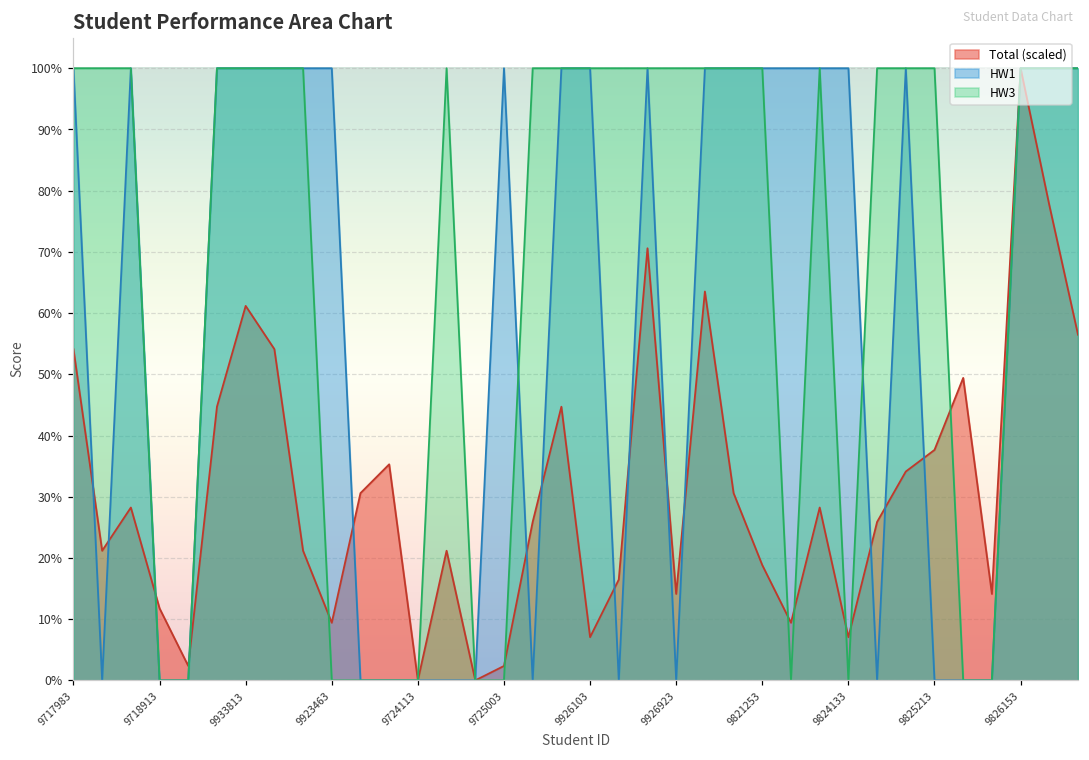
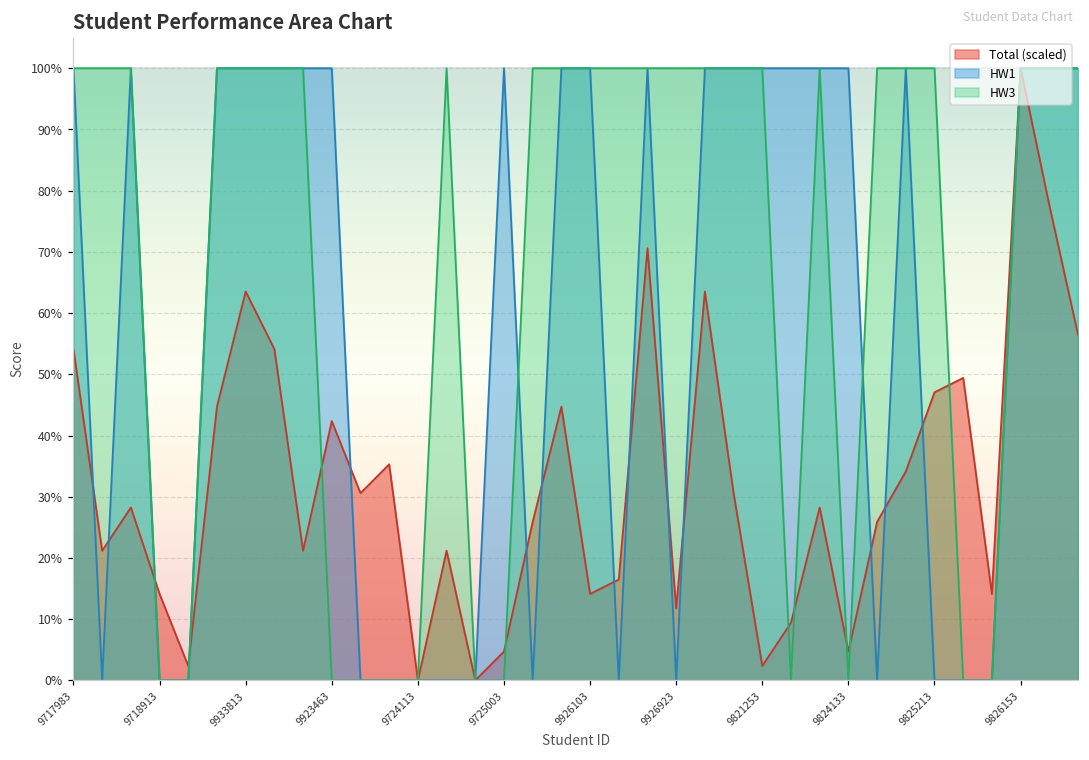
  {
    "Total (scaled)": {
      "9717983": "54%",
-     "9718913": "12%",
-     "9933813": "61%",
-     "9923463": "9%",
-     "9725003": "2%",
-     "9926103": "7%",
-     "9926923": "14%",
-     "9821253": "19%",
-     "9824133": "7%",
-     "9825213": "38%"
+     "9718913": "14%",
+     "9933813": "64%",
+     "9923463": "42%",
+     "9725003": "5%",
+     "9926103": "14%",
+     "9926923": "12%",
+     "9821253": "2%",
+     "9824133": "5%",
+     "9825213": "47%"
    },
    "HW1": {
      "9923463": "100%",
      "9725003": "100%",
      "9926923": "0%",
      "9824133": "100%",
      "9825213": "0%"
    },
    "HW3": {
      "9923463": "0%",
      "9725003": "0%",
      "9926923": "100%",
      "9824133": "0%",
      "9825213": "100%"
    }
  }
